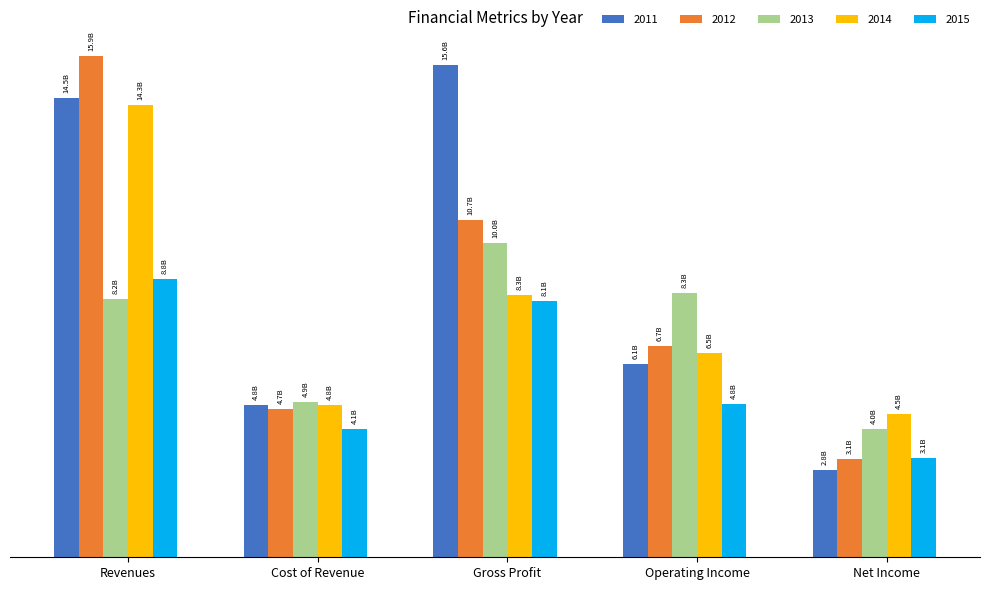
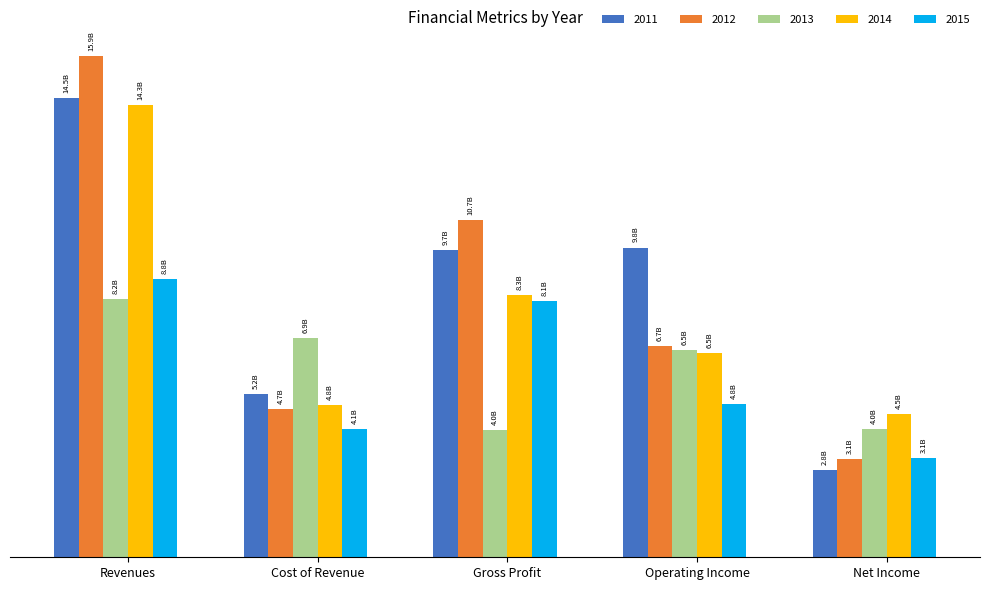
  {
    "2011": {
      "Revenues": "14.5B",
-     "Cost of Revenue": "4.8B",
-     "Gross Profit": "15.6B",
-     "Operating Income": "6.1B",
+     "Cost of Revenue": "5.2B",
+     "Gross Profit": "9.7B",
+     "Operating Income": "9.8B",
      "Net Income": "2.8B"
    },
    "2012": {
      "Revenues": "15.9B",
      "Cost of Revenue": "4.7B",
      "Gross Profit": "10.7B",
      "Operating Income": "6.7B",
      "Net Income": "3.1B"
    },
    "2013": {
      "Revenues": "8.2B",
-     "Cost of Revenue": "4.9B",
-     "Gross Profit": "10.0B",
-     "Operating Income": "8.3B",
+     "Cost of Revenue": "6.9B",
+     "Gross Profit": "4.0B",
+     "Operating Income": "6.5B",
      "Net Income": "4.0B"
    },
    "2014": {
      "Revenues": "14.3B",
      "Cost of Revenue": "4.8B",
      "Gross Profit": "8.3B",
      "Operating Income": "6.5B",
      "Net Income": "4.5B"
    },
    "2015": {
      "Revenues": "8.8B",
      "Cost of Revenue": "4.1B",
      "Gross Profit": "8.1B",
      "Operating Income": "4.8B",
      "Net Income": "3.1B"
    }
  }
